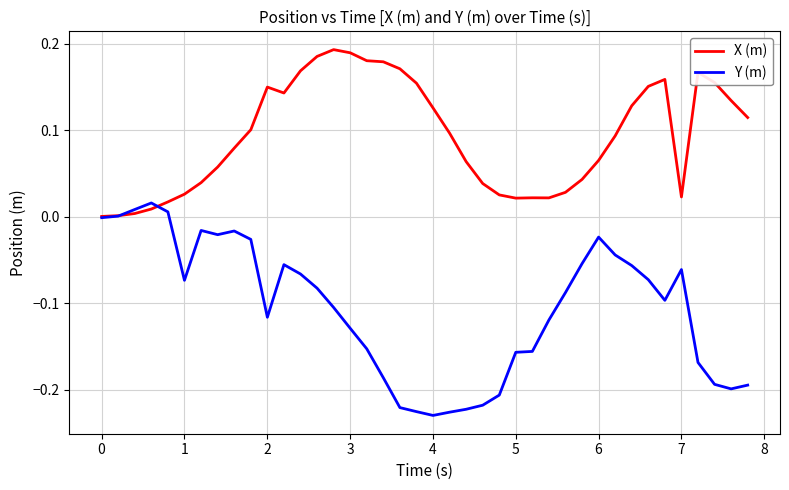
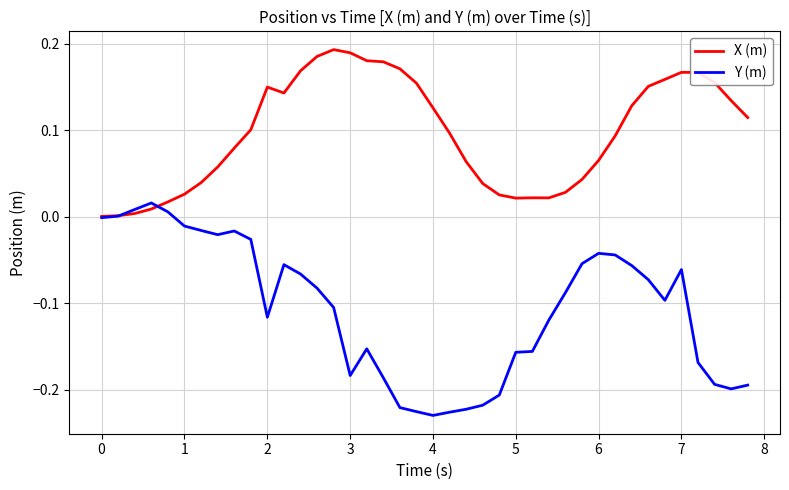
  {
    "X (m)": {
      "1": 0.03,
      "2": 0.15,
      "3": 0.19,
      "4": 0.13,
      "5": 0.02,
      "6": 0.07,
-     "7": 0.02
+     "7": 0.17
    },
    "Y (m)": {
-     "1": -0.07,
+     "1": -0.01,
      "2": -0.12,
-     "3": -0.13,
+     "3": -0.18,
      "4": -0.23,
      "5": -0.16,
-     "6": -0.02,
+     "6": -0.04,
      "7": -0.06
    }
  }
